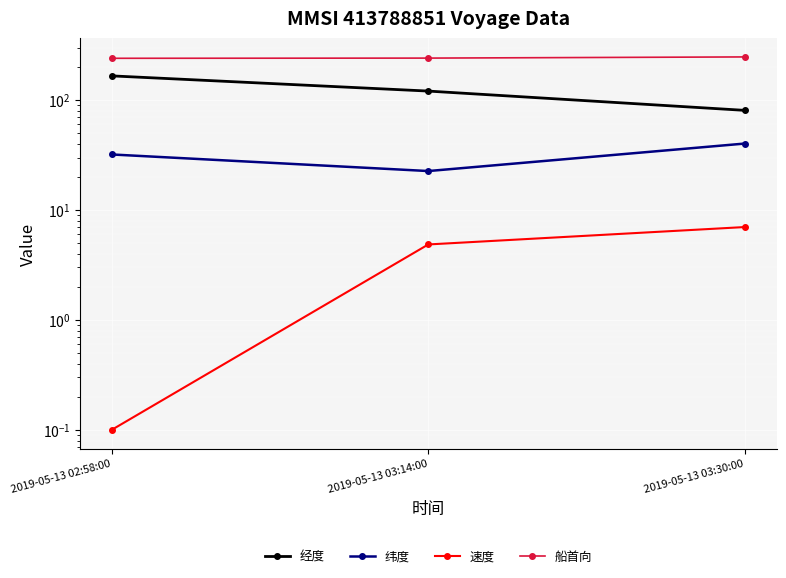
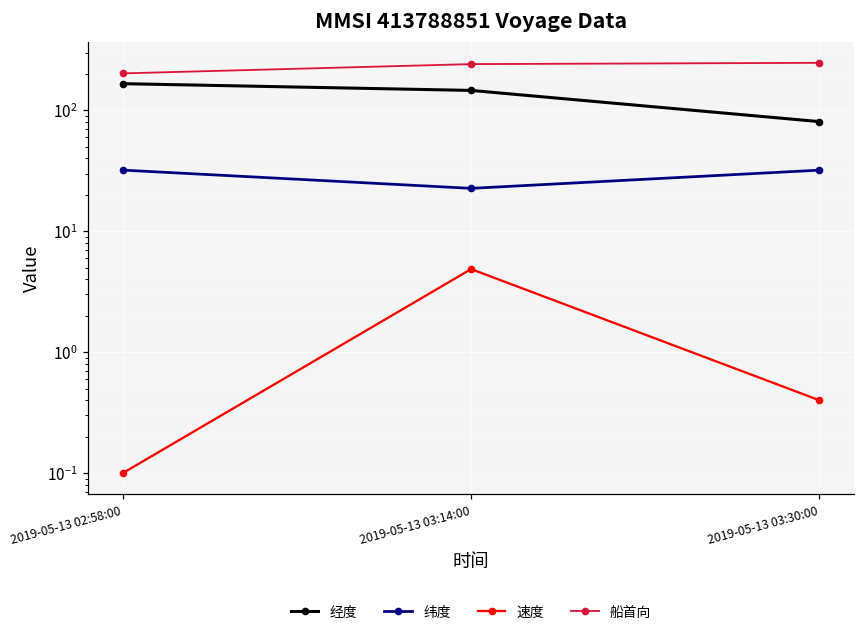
  {
    "经度": {
      "2019-05-13 02:58:00": 170,
-     "2019-05-13 03:14:00": 120,
+     "2019-05-13 03:14:00": 150,
      "2019-05-13 03:30:00": 80
    },
    "纬度": {
      "2019-05-13 02:58:00": 32,
      "2019-05-13 03:14:00": 23,
-     "2019-05-13 03:30:00": 40
+     "2019-05-13 03:30:00": 32
    },
    "速度": {
      "2019-05-13 02:58:00": 0.1,
      "2019-05-13 03:14:00": 5,
-     "2019-05-13 03:30:00": 7
+     "2019-05-13 03:30:00": 0.4
    },
    "船首向": {
-     "2019-05-13 02:58:00": 240,
+     "2019-05-13 02:58:00": 200,
      "2019-05-13 03:14:00": 240,
      "2019-05-13 03:30:00": 250
    }
  }
